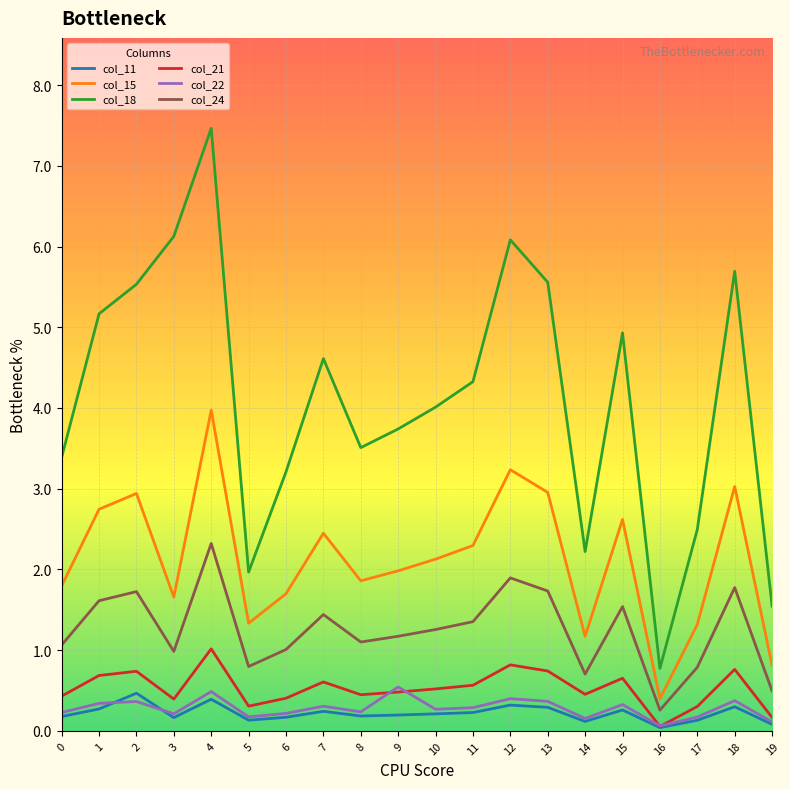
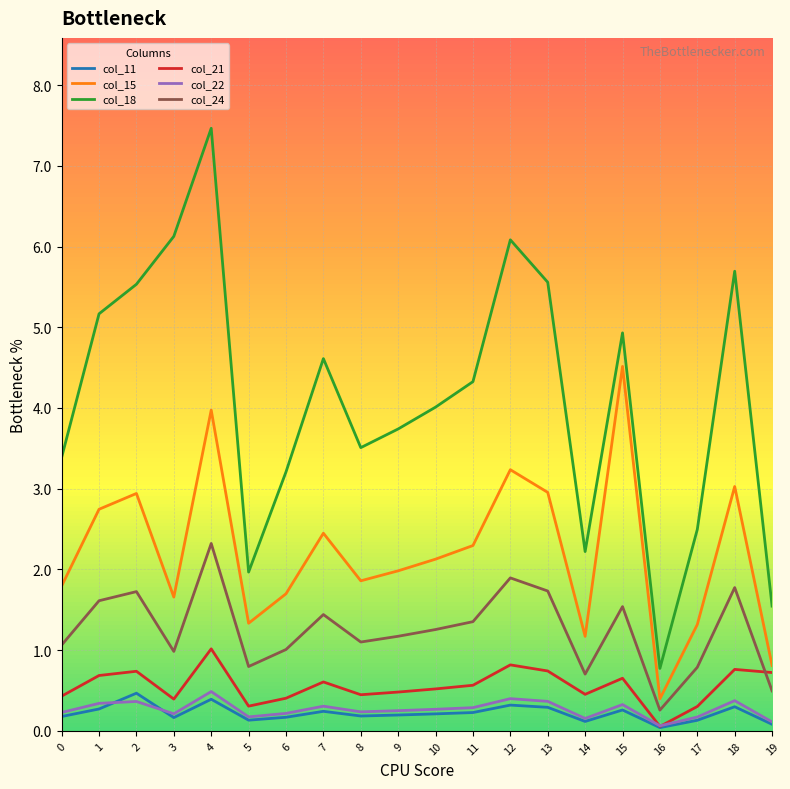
  {
    "col_11": {
      "0": 0.2,
      "1": 0.3,
      "2": 0.5,
      "3": 0.2,
      "4": 0.4,
      "5": 0.1,
      "6": 0.2,
      "7": 0.2,
      "8": 0.2,
      "9": 0.2,
      "10": 0.2,
      "11": 0.2,
      "12": 0.3,
      "13": 0.3,
      "14": 0.1,
      "15": 0.3,
      "17": 0.1,
      "18": 0.3
    },
    "col_15": {
      "0": 1.8,
      "1": 2.7,
      "2": 2.9,
      "3": 1.7,
      "4": 4.0,
      "5": 1.3,
      "6": 1.7,
      "7": 2.4,
      "8": 1.9,
      "9": 2.0,
      "10": 2.1,
      "11": 2.3,
      "12": 3.2,
      "13": 3.0,
      "14": 1.2,
-     "15": 2.6,
+     "15": 4.5,
      "16": 0.4,
      "17": 1.3,
      "18": 3.0,
      "19": 0.8
    },
    "col_18": {
      "0": 3.4,
      "1": 5.2,
      "2": 5.5,
      "3": 6.1,
      "4": 7.5,
      "5": 2.0,
      "6": 3.2,
      "7": 4.6,
      "8": 3.5,
      "9": 3.7,
      "10": 4.0,
      "11": 4.3,
      "12": 6.1,
      "13": 5.6,
      "14": 2.2,
      "15": 4.9,
      "16": 0.8,
      "17": 2.5,
      "18": 5.7,
      "19": 1.5
    },
    "col_21": {
      "0": 0.4,
      "1": 0.7,
      "2": 0.7,
      "3": 0.4,
      "4": 1.0,
      "5": 0.3,
      "6": 0.4,
      "7": 0.6,
      "8": 0.4,
      "9": 0.5,
      "10": 0.5,
      "11": 0.6,
      "12": 0.8,
      "13": 0.7,
      "14": 0.5,
      "15": 0.7,
      "17": 0.3,
      "18": 0.8,
-     "19": 0.2
+     "19": 0.7
    },
    "col_22": {
      "0": 0.2,
      "1": 0.3,
      "2": 0.4,
      "3": 0.2,
      "4": 0.5,
      "5": 0.2,
      "6": 0.2,
      "7": 0.3,
      "8": 0.2,
-     "9": 0.5,
+     "9": 0.3,
      "10": 0.3,
      "11": 0.3,
      "12": 0.4,
      "13": 0.4,
      "14": 0.2,
      "15": 0.3,
      "17": 0.2,
      "18": 0.4
    },
    "col_24": {
      "0": 1.1,
      "1": 1.6,
      "2": 1.7,
      "3": 1.0,
      "4": 2.3,
      "5": 0.8,
      "6": 1.0,
      "7": 1.4,
      "8": 1.1,
      "9": 1.2,
      "10": 1.3,
      "11": 1.4,
      "12": 1.9,
      "13": 1.7,
      "14": 0.7,
      "15": 1.5,
      "16": 0.3,
      "17": 0.8,
      "18": 1.8,
      "19": 0.5
    }
  }
